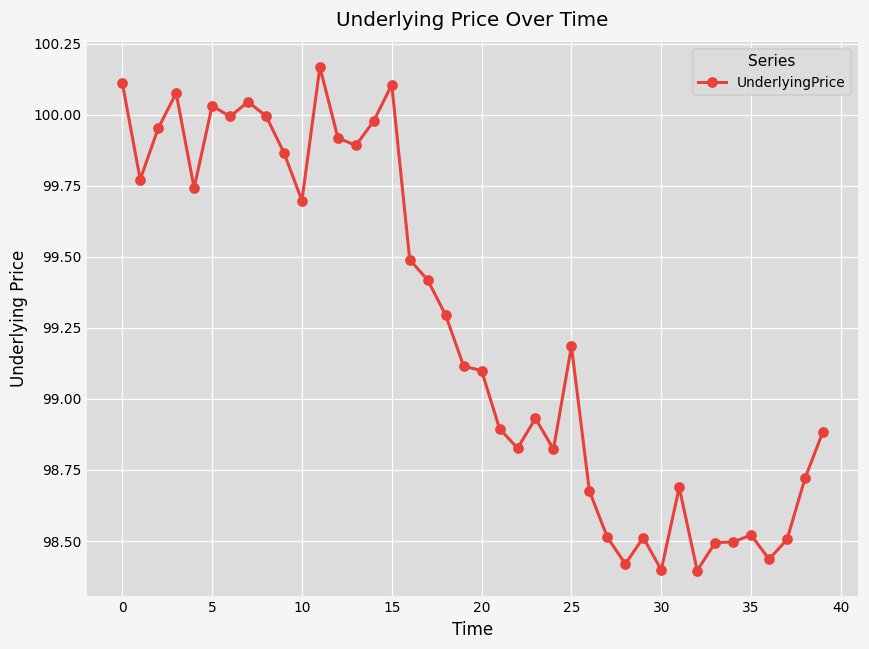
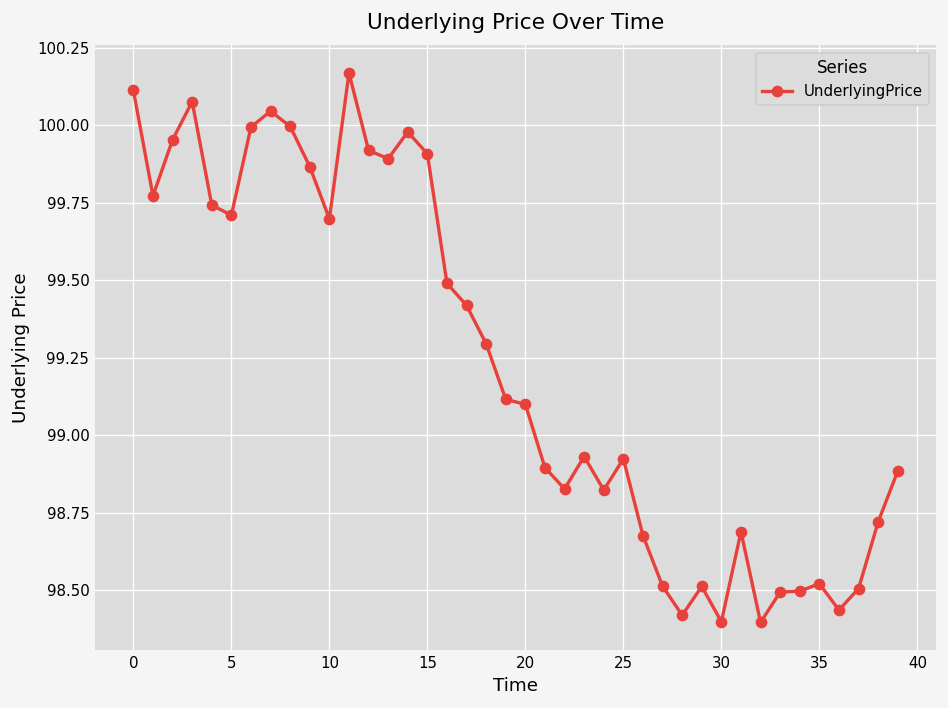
  {
    "0": 100.11,
-   "5": 100.03,
+   "5": 99.71,
    "10": 99.70,
-   "15": 100.11,
+   "15": 99.91,
    "20": 99.10,
-   "25": 99.19,
+   "25": 98.92,
    "30": 98.40,
    "35": 98.52
  }
